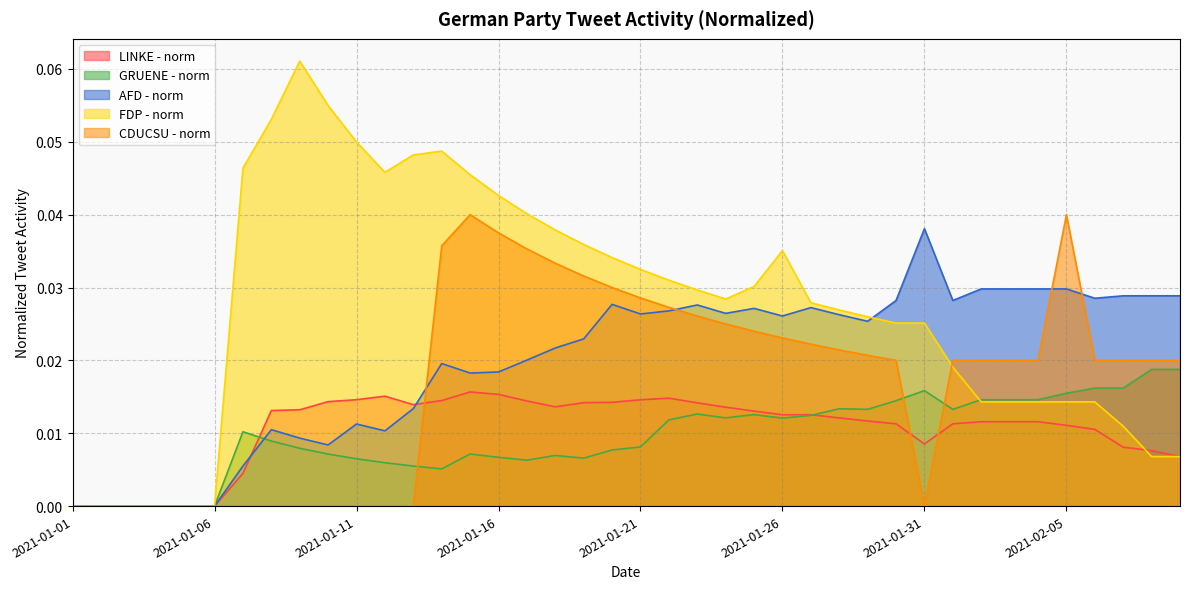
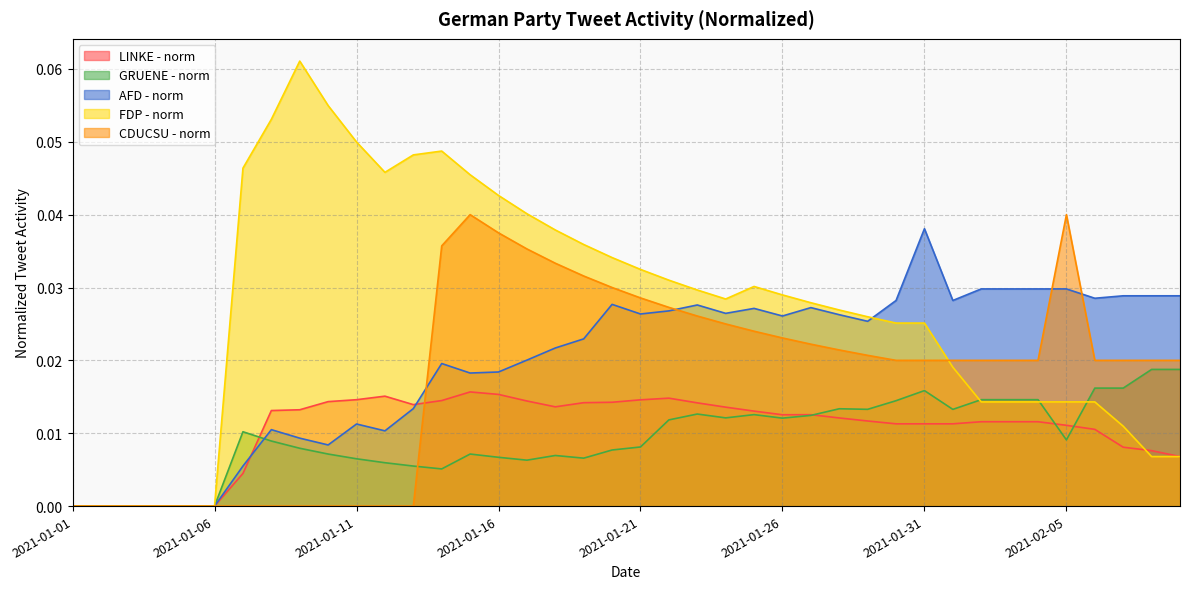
  {
    "LINKE - norm": {
      "2021-01-11": 0.015,
      "2021-01-16": 0.015,
      "2021-01-21": 0.015,
      "2021-01-26": 0.013,
-     "2021-01-31": 0.009,
+     "2021-01-31": 0.011,
      "2021-02-05": 0.011
    },
    "GRUENE - norm": {
      "2021-01-11": 0.006,
      "2021-01-16": 0.007,
      "2021-01-21": 0.008,
      "2021-01-26": 0.012,
      "2021-01-31": 0.016,
-     "2021-02-05": 0.015
+     "2021-02-05": 0.009
    },
    "AFD - norm": {
      "2021-01-11": 0.011,
      "2021-01-16": 0.018,
      "2021-01-21": 0.026,
      "2021-01-26": 0.026,
      "2021-01-31": 0.038,
      "2021-02-05": 0.030
    },
    "FDP - norm": {
      "2021-01-11": 0.050,
      "2021-01-16": 0.043,
      "2021-01-21": 0.032,
-     "2021-01-26": 0.035,
+     "2021-01-26": 0.029,
      "2021-01-31": 0.025,
      "2021-02-05": 0.014
    },
    "CDUCSU - norm": {
      "2021-01-11": 0.00,
      "2021-01-16": 0.038,
      "2021-01-21": 0.029,
      "2021-01-26": 0.023,
-     "2021-01-31": 0.00,
+     "2021-01-31": 0.02,
      "2021-02-05": 0.04
    }
  }
